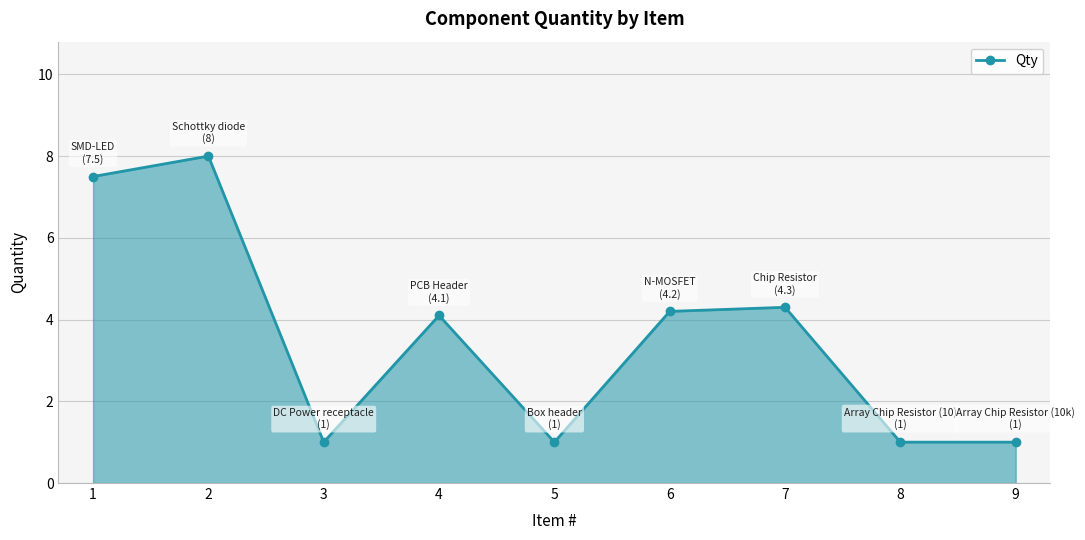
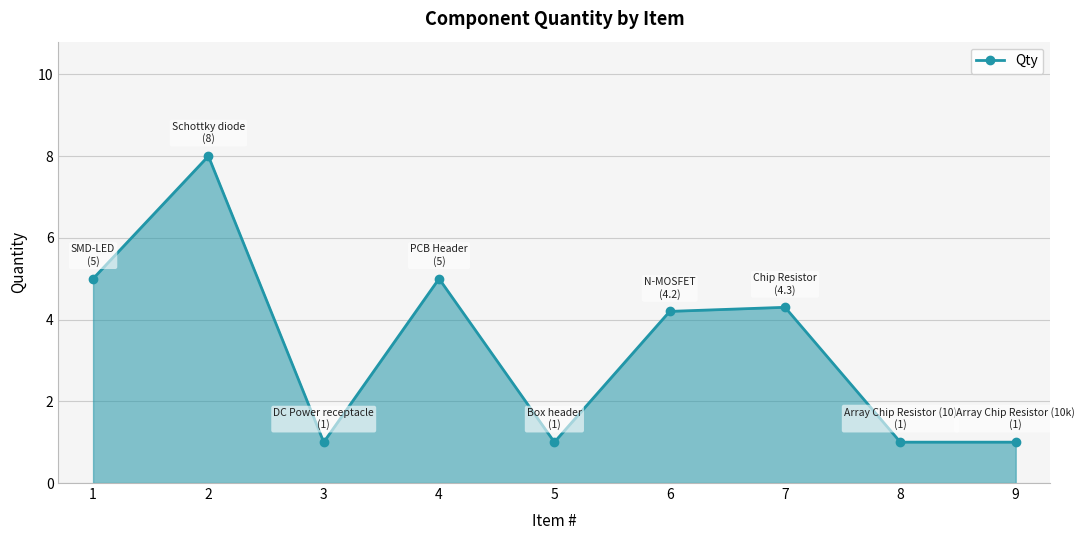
  {
-   "1": "(7.5)",
-   "4": "(4.1)"
+   "1": "(5)",
+   "4": "(5)"
  }
